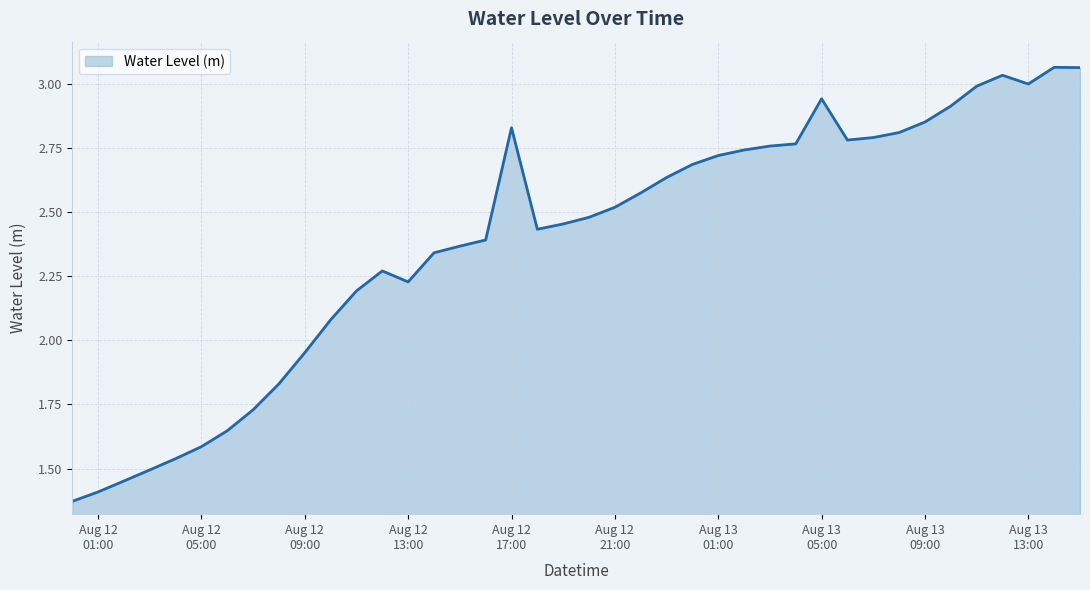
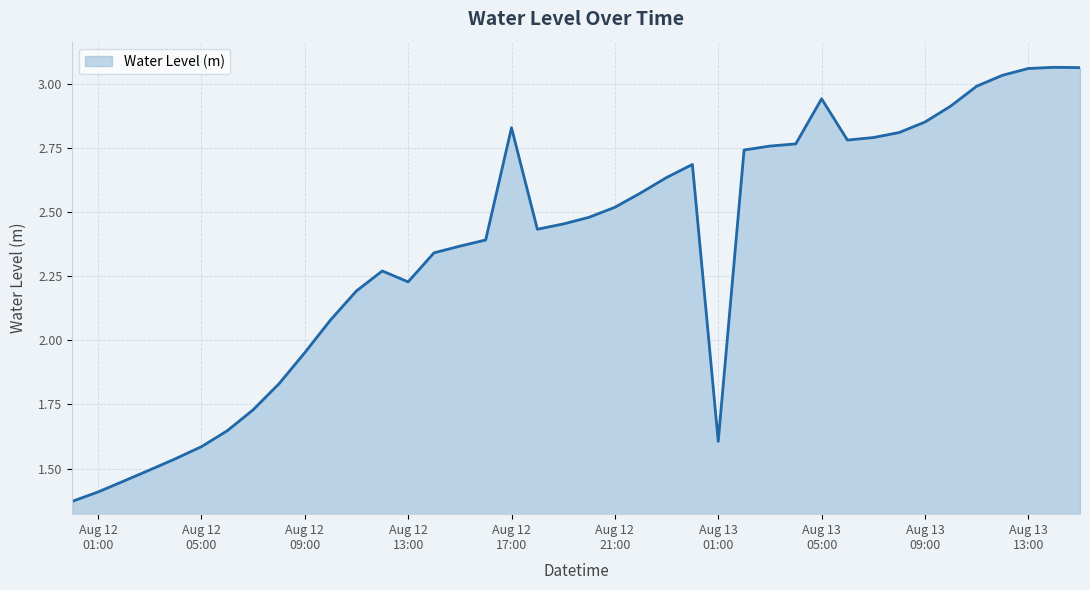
  {
    "Aug 12 01:00": 1.41,
    "Aug 12 05:00": 1.59,
    "Aug 12 09:00": 1.95,
    "Aug 12 13:00": 2.23,
    "Aug 12 17:00": 2.83,
    "Aug 12 21:00": 2.52,
-   "Aug 13 01:00": 2.72,
+   "Aug 13 01:00": 1.61,
    "Aug 13 05:00": 2.94,
    "Aug 13 09:00": 2.85,
-   "Aug 13 13:00": 3.00
+   "Aug 13 13:00": 3.06
  }
